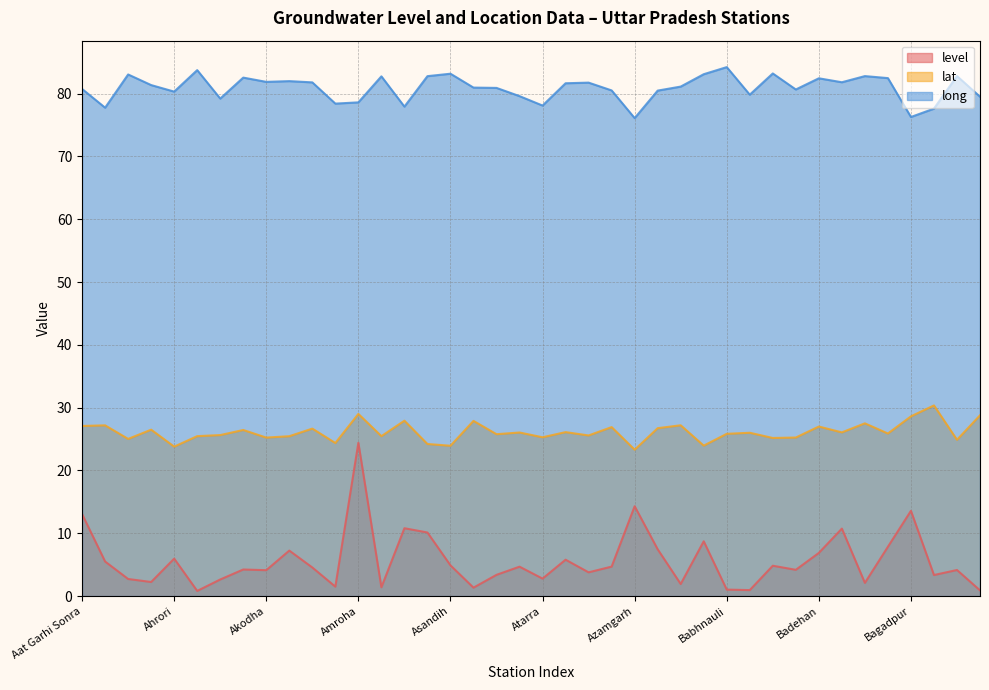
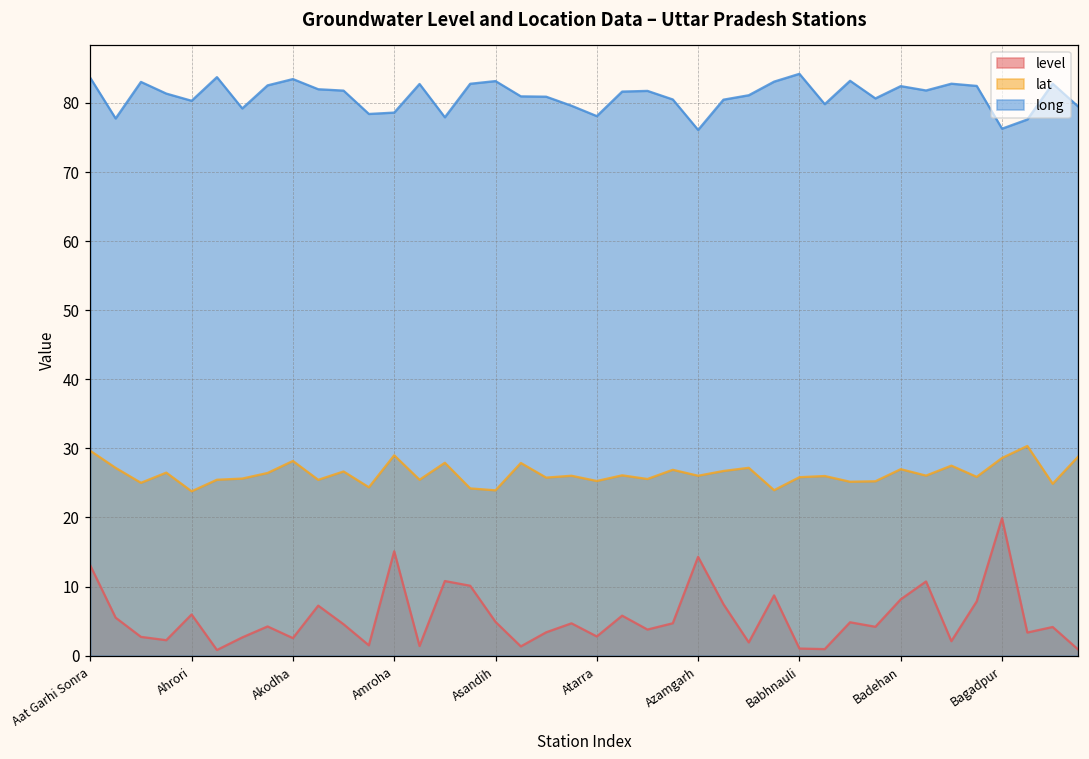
  {
    "level": {
      "Aat Garhi Sonra": 13,
      "Ahrori": 6,
-     "Akodha": 4,
-     "Amroha": 24,
+     "Akodha": 3,
+     "Amroha": 15,
      "Asandih": 5,
      "Atarra": 3,
      "Azamgarh": 14,
      "Babhnauli": 1,
-     "Badehan": 7,
-     "Bagadpur": 14
+     "Badehan": 8,
+     "Bagadpur": 20
    },
    "lat": {
-     "Aat Garhi Sonra": 27,
+     "Aat Garhi Sonra": 30,
      "Ahrori": 24,
-     "Akodha": 25,
+     "Akodha": 28,
      "Amroha": 29,
      "Asandih": 24,
      "Atarra": 25,
-     "Azamgarh": 23,
+     "Azamgarh": 26,
      "Babhnauli": 26,
      "Badehan": 27,
      "Bagadpur": 29
    },
    "long": {
-     "Aat Garhi Sonra": 81,
+     "Aat Garhi Sonra": 84,
      "Ahrori": 80,
-     "Akodha": 82,
+     "Akodha": 83,
      "Amroha": 79,
      "Asandih": 83,
      "Atarra": 78,
      "Azamgarh": 76,
      "Babhnauli": 84,
      "Badehan": 82,
      "Bagadpur": 76
    }
  }
